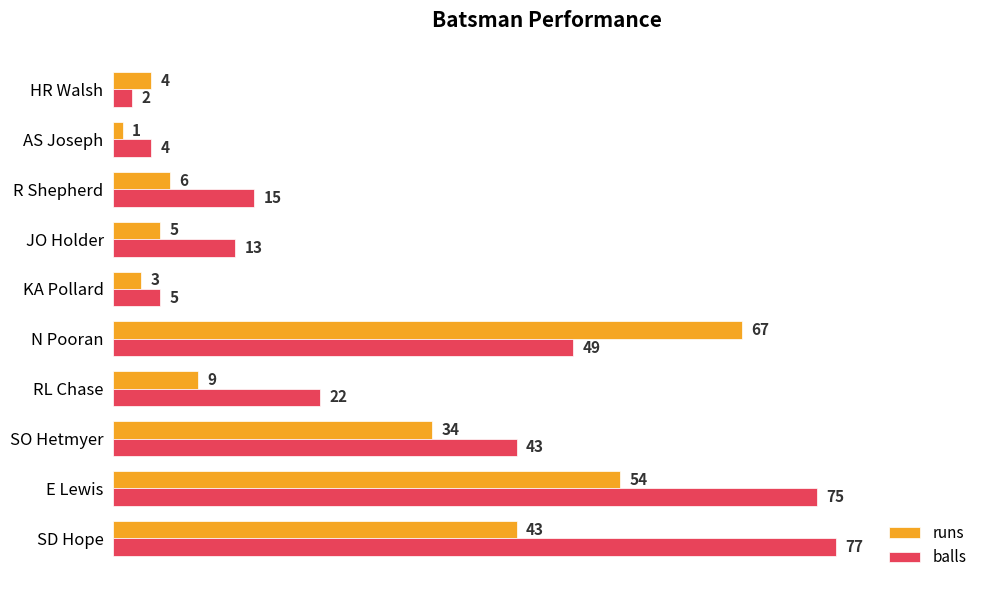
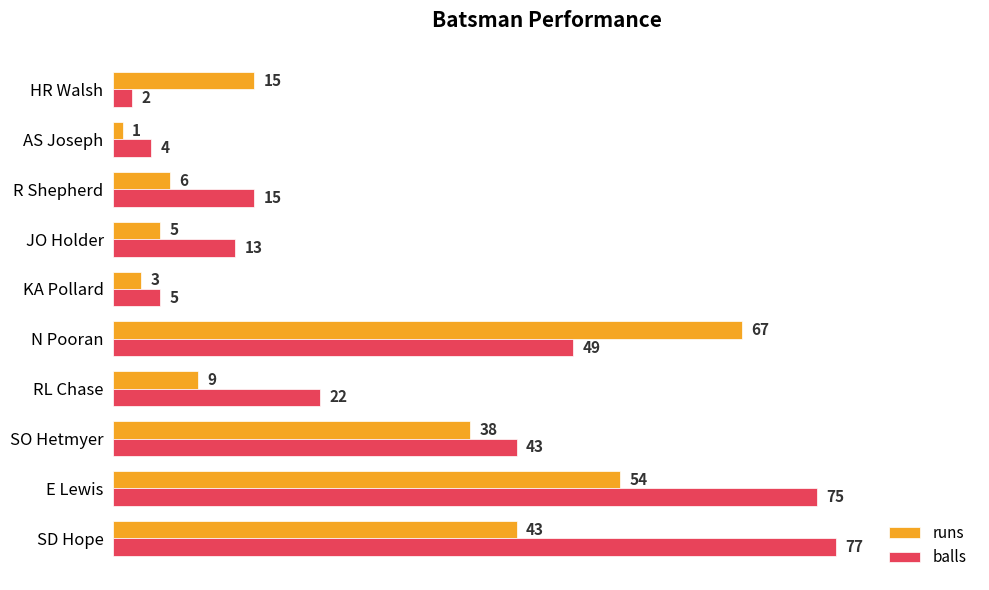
  {
    "runs": {
-     "HR Walsh": 4,
+     "HR Walsh": 15,
      "AS Joseph": 1,
      "R Shepherd": 6,
      "JO Holder": 5,
      "KA Pollard": 3,
      "N Pooran": 67,
      "RL Chase": 9,
-     "SO Hetmyer": 34,
+     "SO Hetmyer": 38,
      "E Lewis": 54,
      "SD Hope": 43
    },
    "balls": {
      "HR Walsh": 2,
      "AS Joseph": 4,
      "R Shepherd": 15,
      "JO Holder": 13,
      "KA Pollard": 5,
      "N Pooran": 49,
      "RL Chase": 22,
      "SO Hetmyer": 43,
      "E Lewis": 75,
      "SD Hope": 77
    }
  }
